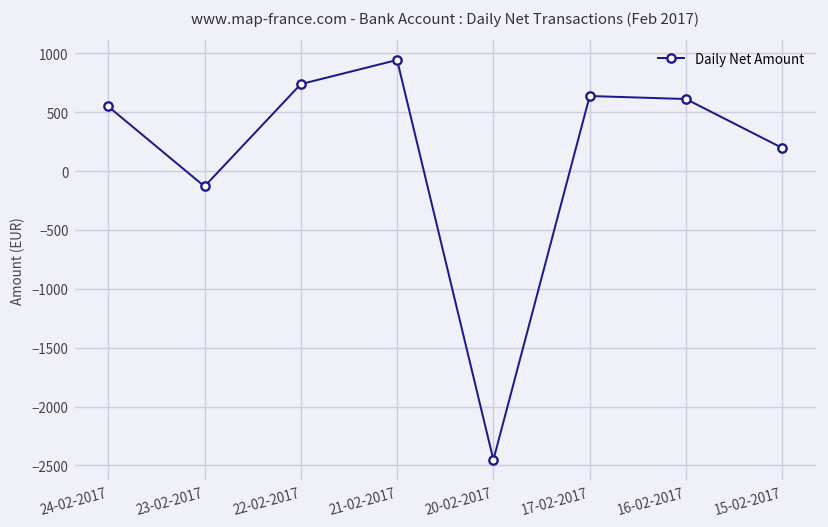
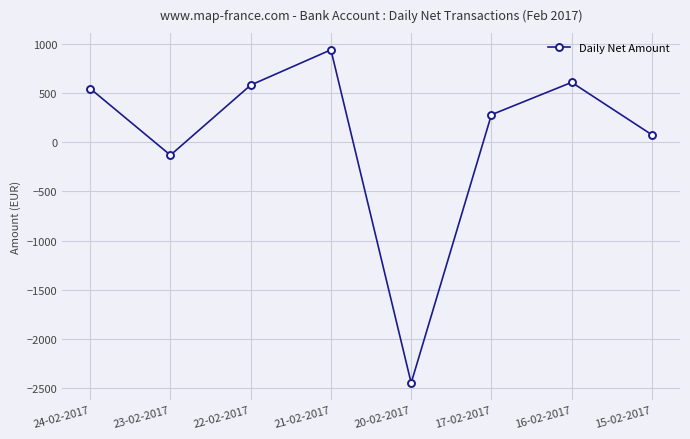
  {
    "24-02-2017": 500,
    "23-02-2017": -100,
-   "22-02-2017": 700,
+   "22-02-2017": 600,
    "21-02-2017": 900,
    "20-02-2017": -2500,
-   "17-02-2017": 600,
+   "17-02-2017": 300,
    "16-02-2017": 600,
-   "15-02-2017": 200
+   "15-02-2017": 100
  }
